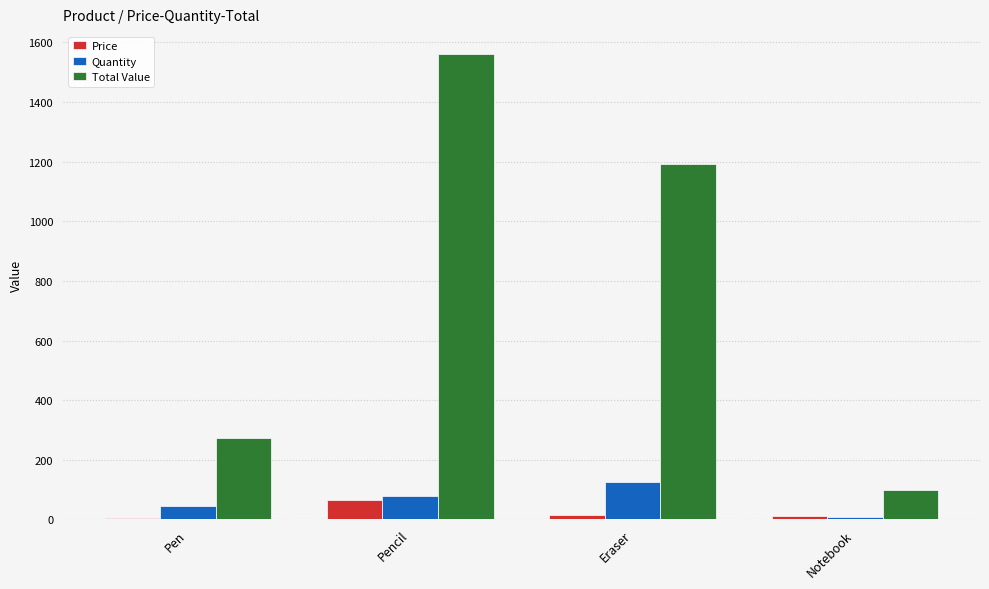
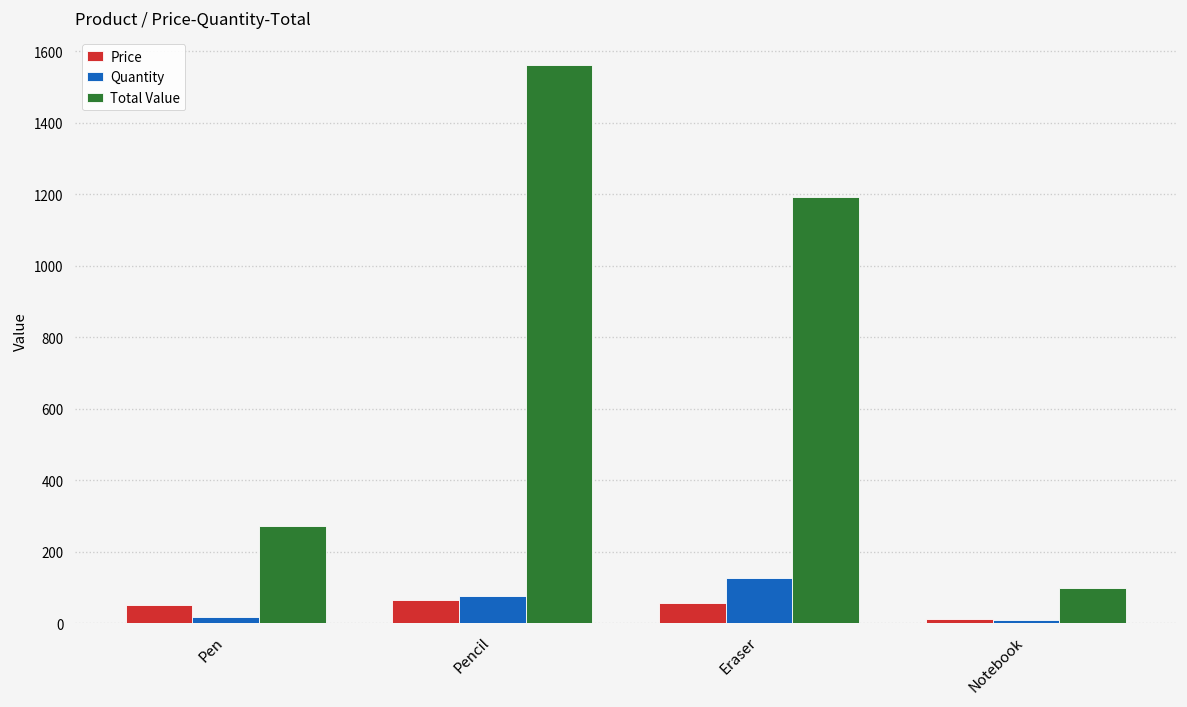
  {
    "Price": {
-     "Pen": 10,
+     "Pen": 50,
      "Pencil": 70,
-     "Eraser": 10,
+     "Eraser": 60,
      "Notebook": 10
    },
    "Quantity": {
-     "Pen": 50,
+     "Pen": 20,
      "Pencil": 80,
      "Eraser": 130,
      "Notebook": 10
    },
    "Total Value": {
      "Pen": 270,
      "Pencil": 1560,
      "Eraser": 1190,
      "Notebook": 100
    }
  }
